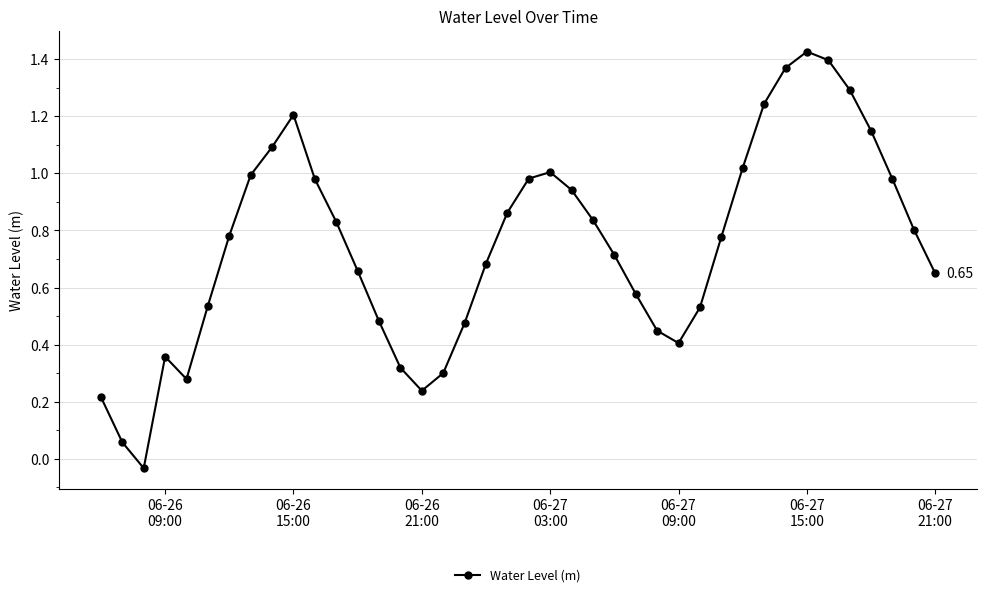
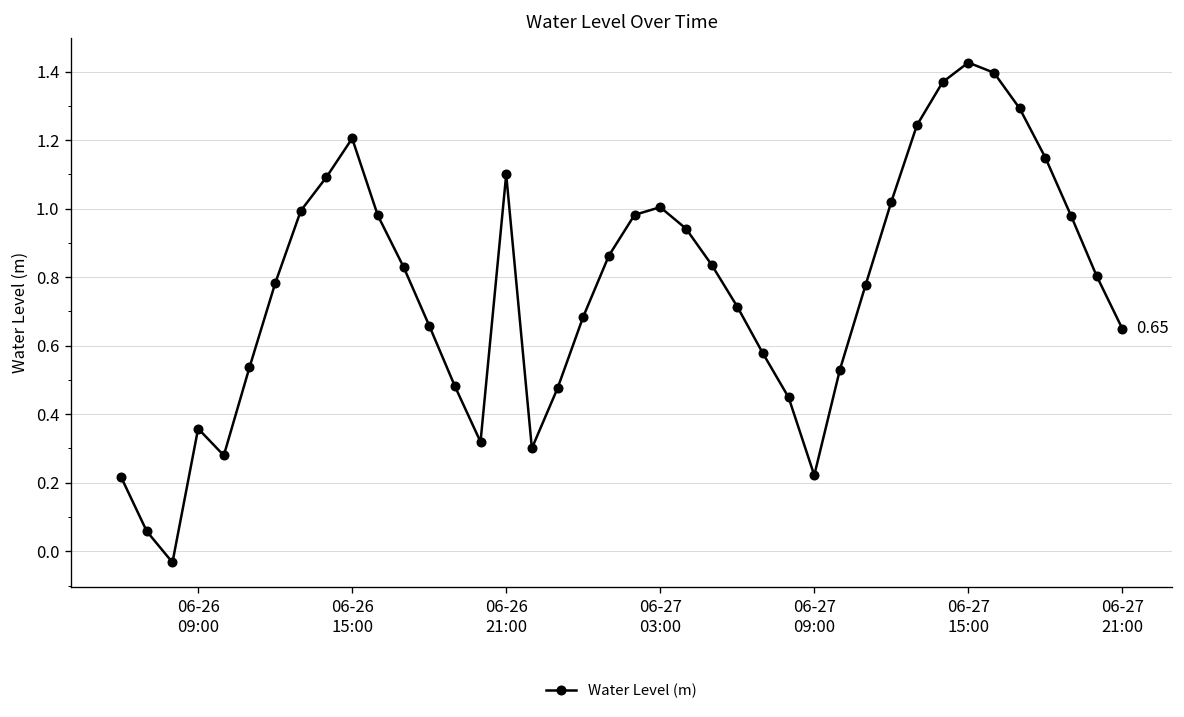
  {
    "06-26 09:00": 0.36,
    "06-26 15:00": 1.20,
-   "06-26 21:00": 0.24,
+   "06-26 21:00": 1.10,
    "06-27 03:00": 1.00,
-   "06-27 09:00": 0.41,
+   "06-27 09:00": 0.22,
    "06-27 15:00": 1.43
  }
